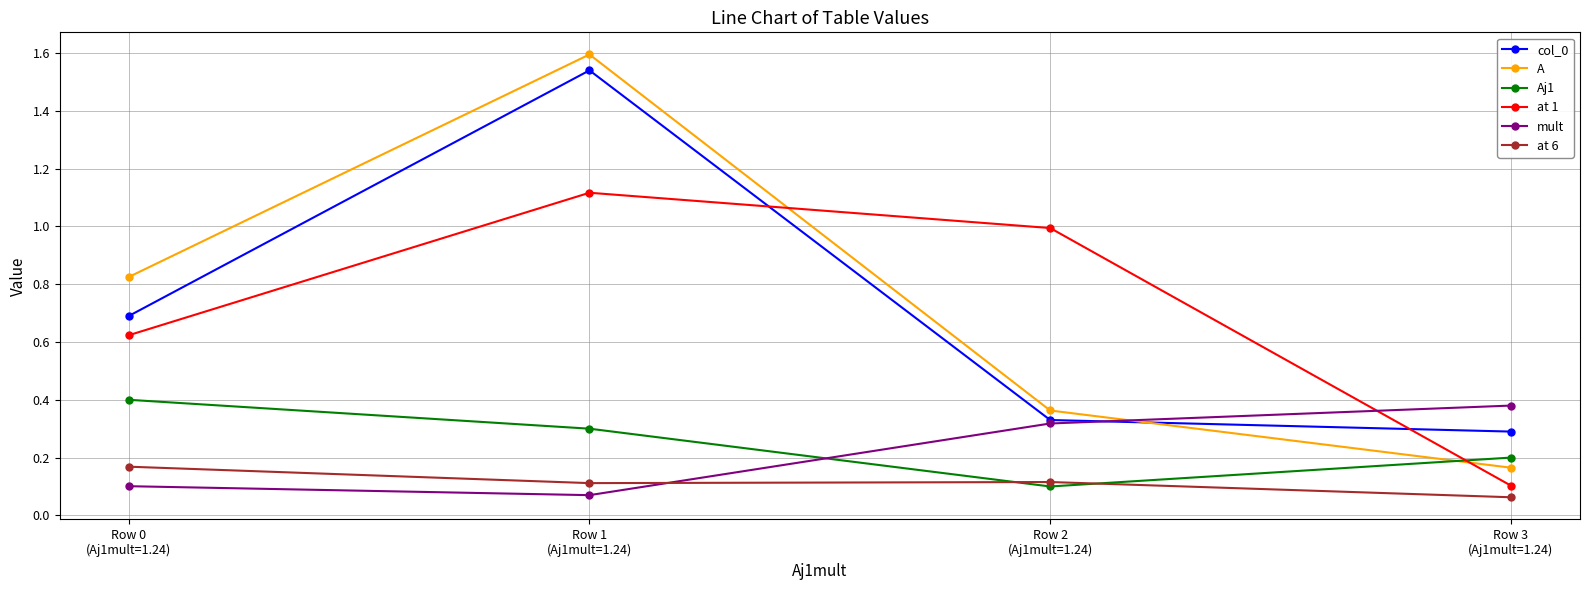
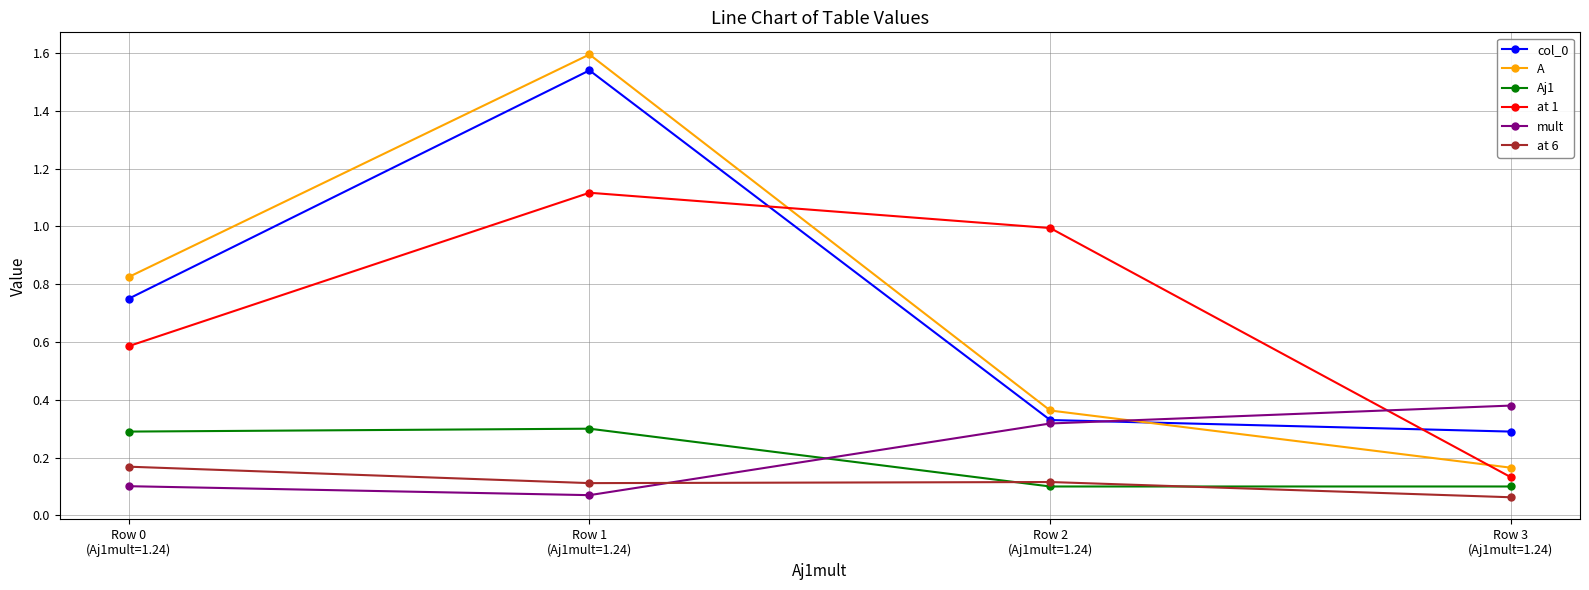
  {
    "col_0": {
-     "Row 0 (Aj1mult=1.24)": 0.69,
+     "Row 0 (Aj1mult=1.24)": 0.75,
      "Row 1 (Aj1mult=1.24)": 1.54,
      "Row 2 (Aj1mult=1.24)": 0.33,
      "Row 3 (Aj1mult=1.24)": 0.29
    },
    "A": {
      "Row 0 (Aj1mult=1.24)": 0.83,
      "Row 1 (Aj1mult=1.24)": 1.60,
      "Row 2 (Aj1mult=1.24)": 0.36,
      "Row 3 (Aj1mult=1.24)": 0.17
    },
    "Aj1": {
-     "Row 0 (Aj1mult=1.24)": 0.40,
+     "Row 0 (Aj1mult=1.24)": 0.29,
      "Row 1 (Aj1mult=1.24)": 0.30,
      "Row 2 (Aj1mult=1.24)": 0.10,
-     "Row 3 (Aj1mult=1.24)": 0.2
+     "Row 3 (Aj1mult=1.24)": 0.1
    },
    "at 1": {
-     "Row 0 (Aj1mult=1.24)": 0.62,
+     "Row 0 (Aj1mult=1.24)": 0.59,
      "Row 1 (Aj1mult=1.24)": 1.12,
      "Row 2 (Aj1mult=1.24)": 0.99,
-     "Row 3 (Aj1mult=1.24)": 0.10
+     "Row 3 (Aj1mult=1.24)": 0.13
    },
    "mult": {
      "Row 0 (Aj1mult=1.24)": 0.10,
      "Row 1 (Aj1mult=1.24)": 0.07,
      "Row 2 (Aj1mult=1.24)": 0.32,
      "Row 3 (Aj1mult=1.24)": 0.38
    },
    "at 6": {
      "Row 0 (Aj1mult=1.24)": 0.17,
      "Row 1 (Aj1mult=1.24)": 0.11,
      "Row 2 (Aj1mult=1.24)": 0.12,
      "Row 3 (Aj1mult=1.24)": 0.06
    }
  }
